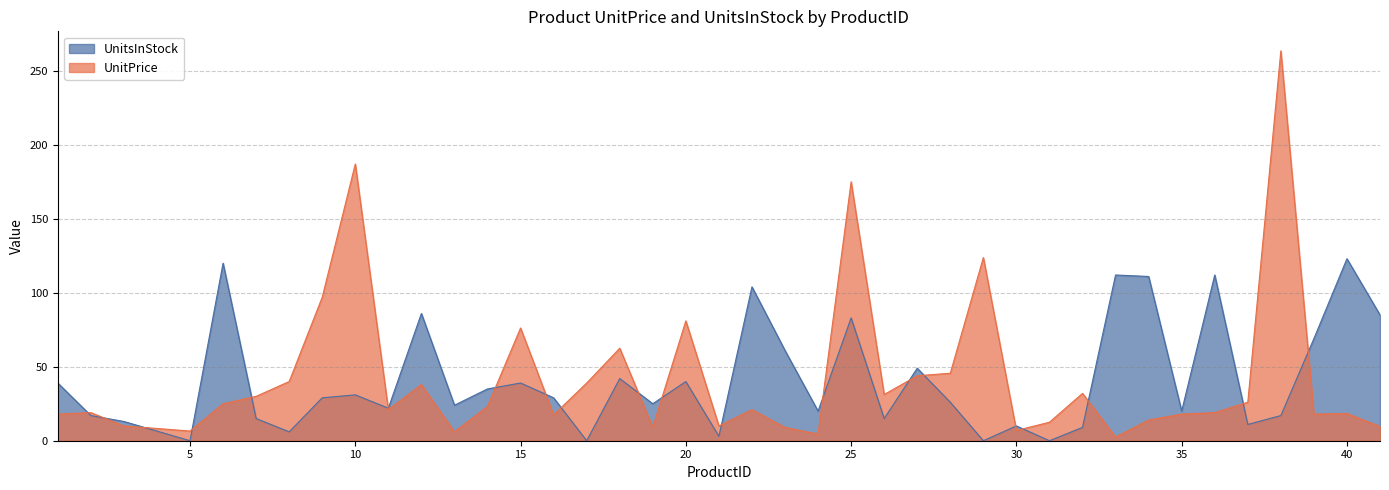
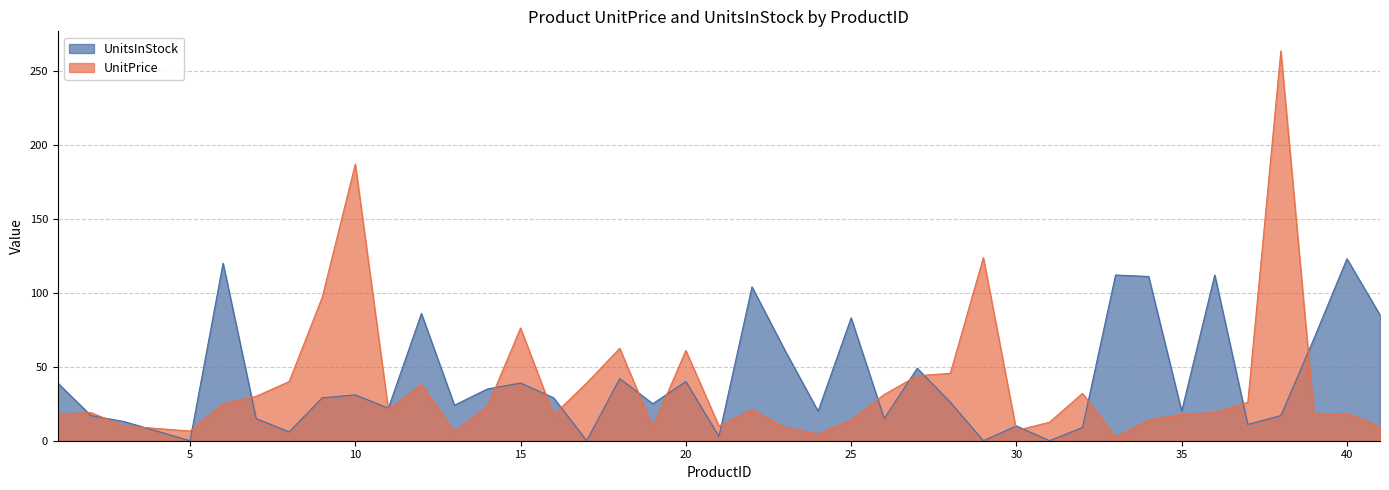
  {
    "UnitsInStock": {
      "5": 0,
      "10": 31,
      "15": 39,
      "20": 40,
      "25": 83,
      "30": 10,
      "35": 20,
      "40": 123
    },
    "UnitPrice": {
      "5": 7,
      "10": 187,
      "15": 76,
-     "20": 81,
-     "25": 175,
+     "20": 61,
+     "25": 14,
      "30": 7,
      "35": 18,
      "40": 18
    }
  }
